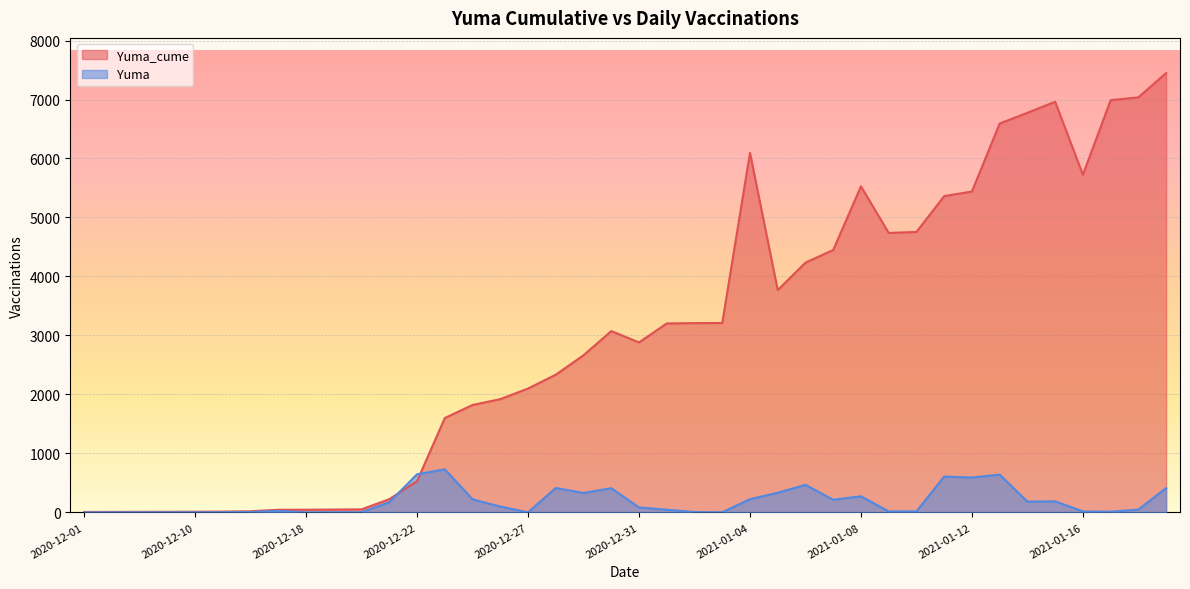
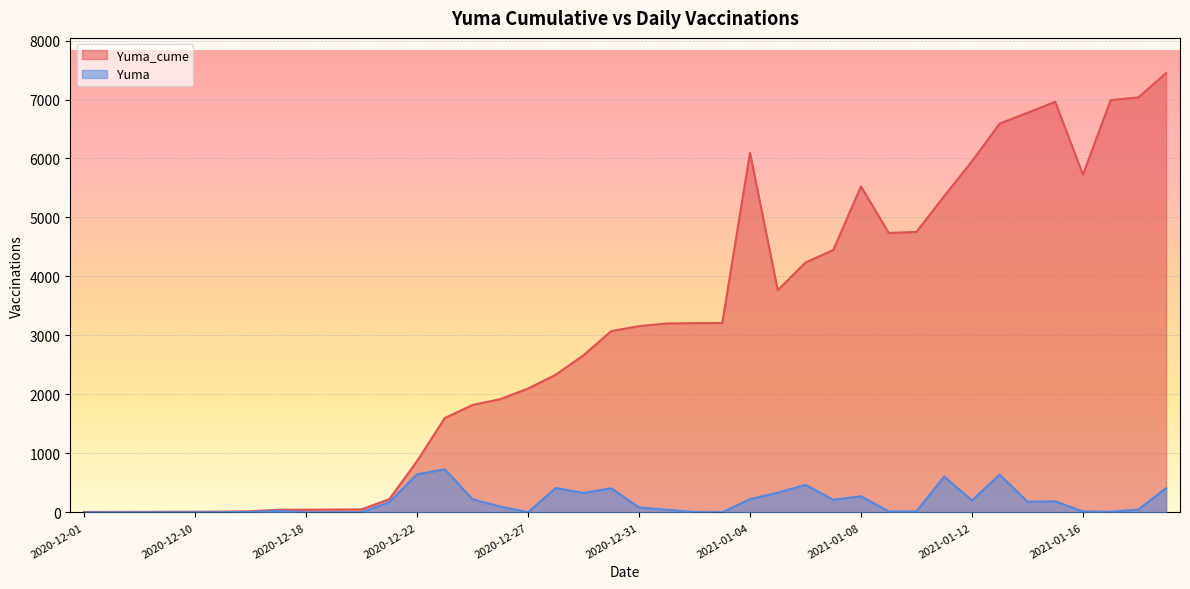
  {
    "Yuma_cume": {
      "2020-12-18": 0,
-     "2020-12-22": 500,
+     "2020-12-22": 900,
      "2020-12-27": 2100,
-     "2020-12-31": 2900,
+     "2020-12-31": 3200,
      "2021-01-04": 6100,
      "2021-01-08": 5500,
-     "2021-01-12": 5400,
+     "2021-01-12": 6000,
      "2021-01-16": 5700
    },
    "Yuma": {
      "2020-12-18": 0,
      "2020-12-22": 600,
      "2020-12-27": 0,
      "2020-12-31": 100,
      "2021-01-04": 200,
      "2021-01-08": 300,
-     "2021-01-12": 600,
+     "2021-01-12": 200,
      "2021-01-16": 0
    }
  }
